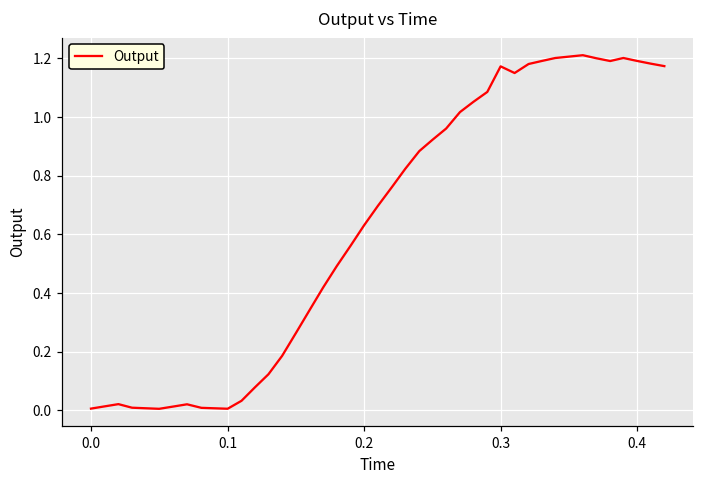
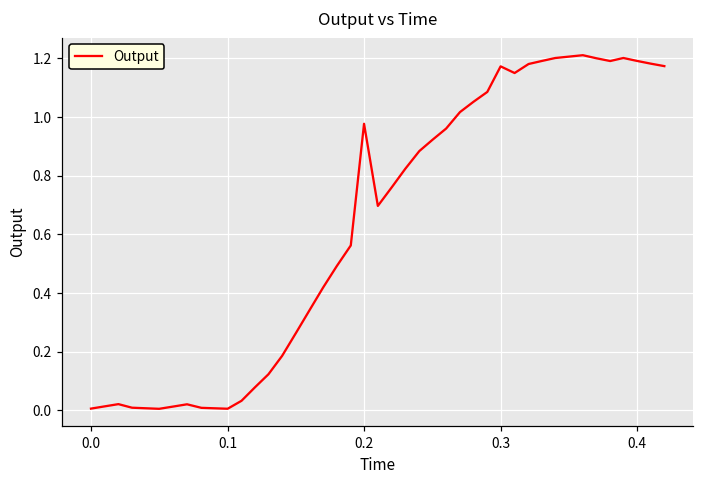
  {
    "0.0": 0.01,
    "0.1": 0.01,
-   "0.2": 0.63,
+   "0.2": 0.98,
    "0.3": 1.17,
    "0.4": 1.19
  }
